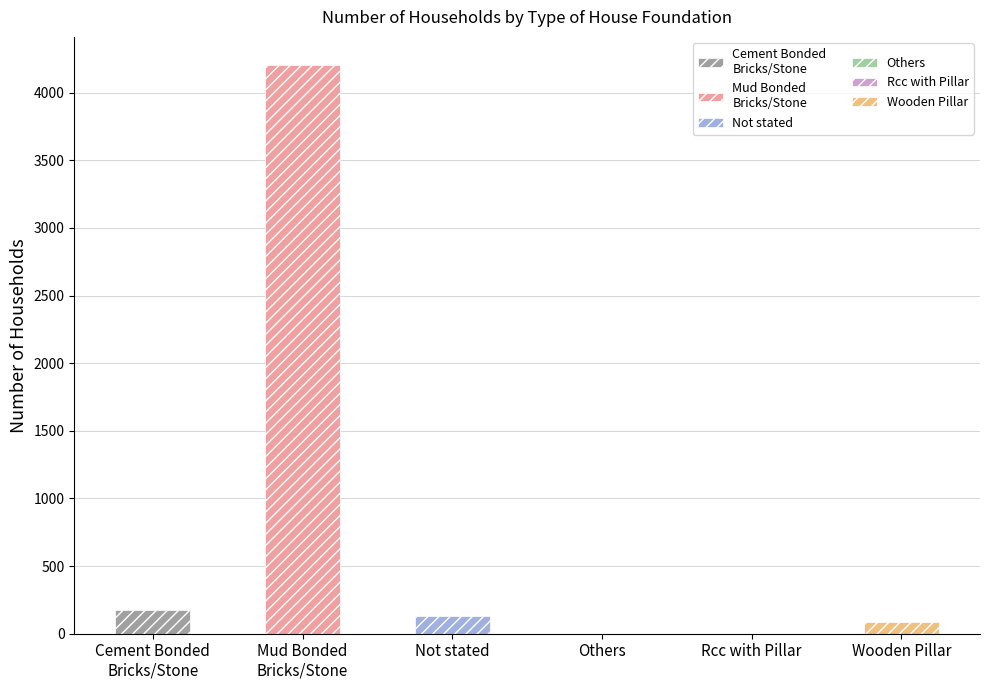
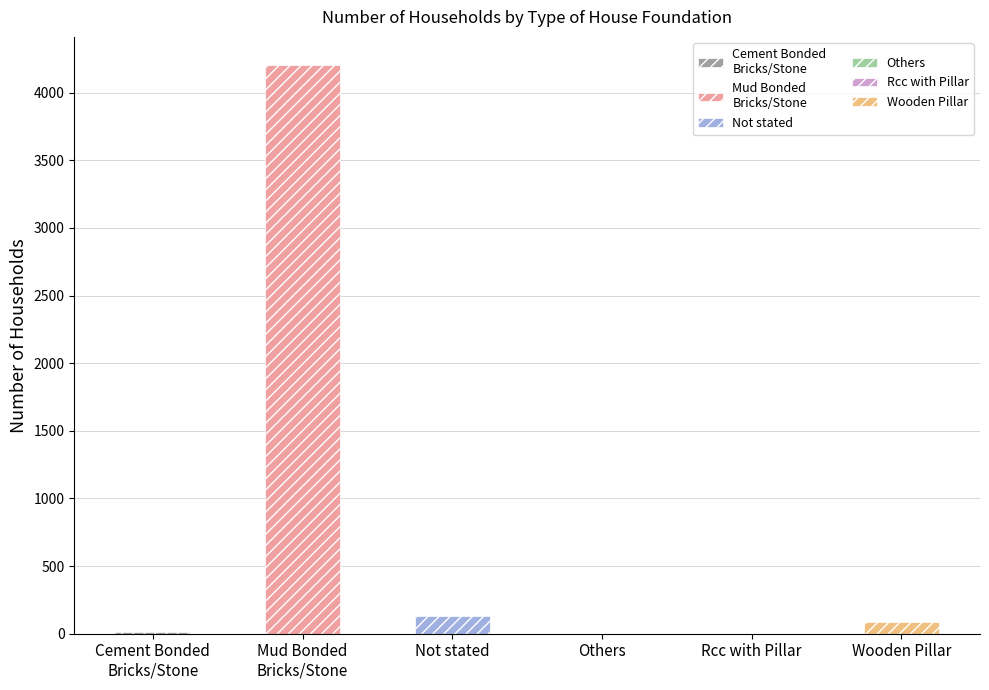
  {
-   "Cement Bonded Bricks/Stone": 180,
+   "Cement Bonded Bricks/Stone": 10,
    "Mud Bonded Bricks/Stone": 4200,
    "Not stated": 130,
    "Others": 0,
    "Rcc with Pillar": 0,
    "Wooden Pillar": 90
  }
